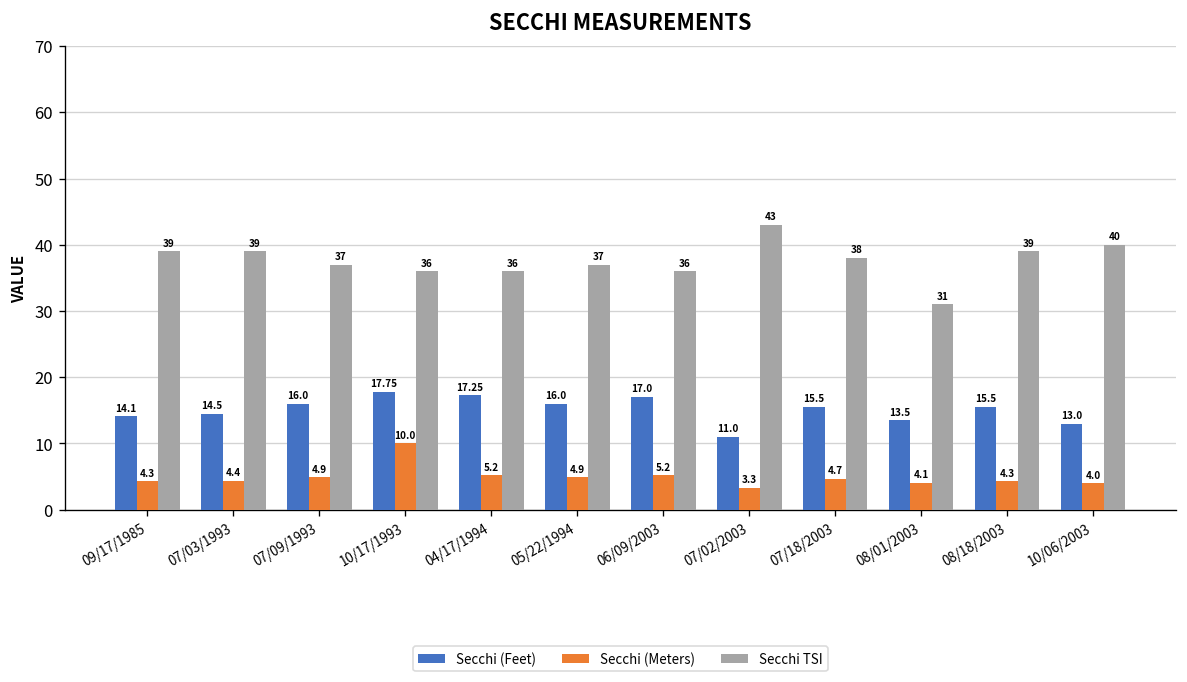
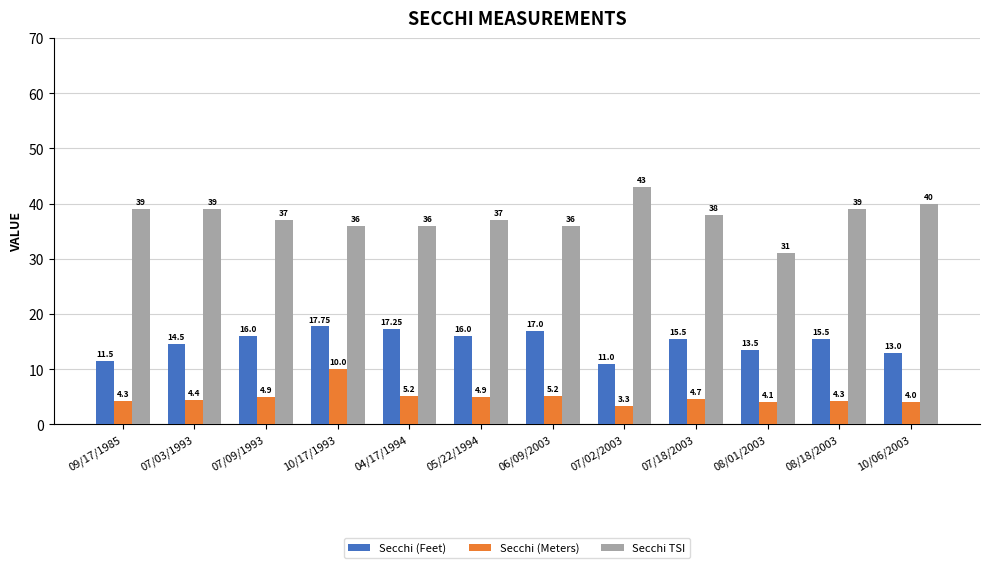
  {
    "Secchi (Feet)": {
-     "09/17/1985": 14.1,
+     "09/17/1985": 11.5,
      "07/03/1993": 14.5,
      "07/09/1993": 16.0,
      "10/17/1993": 17.75,
      "04/17/1994": 17.25,
      "05/22/1994": 16.0,
      "06/09/2003": 17.0,
      "07/02/2003": 11.0,
      "07/18/2003": 15.5,
      "08/01/2003": 13.5,
      "08/18/2003": 15.5,
      "10/06/2003": 13.0
    },
    "Secchi (Meters)": {
      "09/17/1985": 4.3,
      "07/03/1993": 4.4,
      "07/09/1993": 4.9,
      "10/17/1993": 10.0,
      "04/17/1994": 5.2,
      "05/22/1994": 4.9,
      "06/09/2003": 5.2,
      "07/02/2003": 3.3,
      "07/18/2003": 4.7,
      "08/01/2003": 4.1,
      "08/18/2003": 4.3,
      "10/06/2003": 4.0
    },
    "Secchi TSI": {
      "09/17/1985": 39,
      "07/03/1993": 39,
      "07/09/1993": 37,
      "10/17/1993": 36,
      "04/17/1994": 36,
      "05/22/1994": 37,
      "06/09/2003": 36,
      "07/02/2003": 43,
      "07/18/2003": 38,
      "08/01/2003": 31,
      "08/18/2003": 39,
      "10/06/2003": 40
    }
  }
